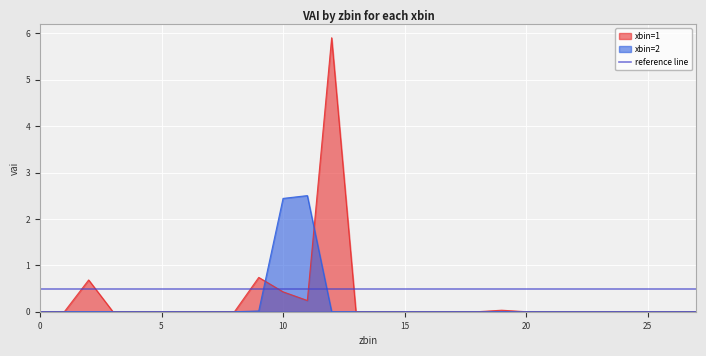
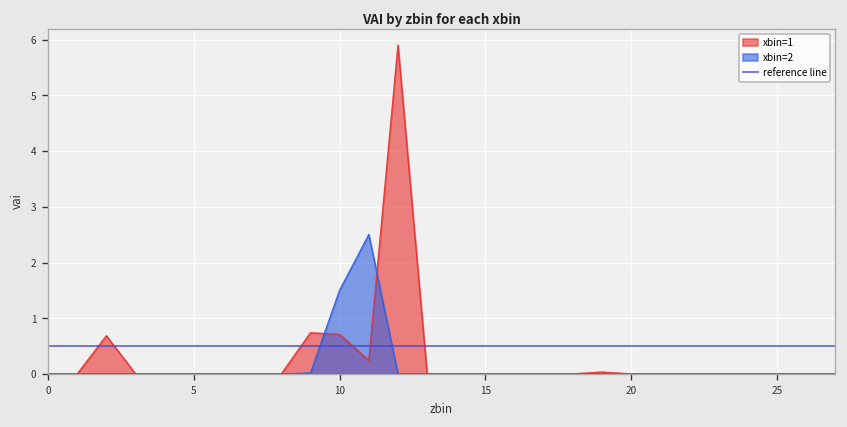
  {
    "xbin=1": {
-     "10": 0.4
+     "10": 0.7
    },
    "xbin=2": {
-     "10": 2.4
+     "10": 1.5
    }
  }
